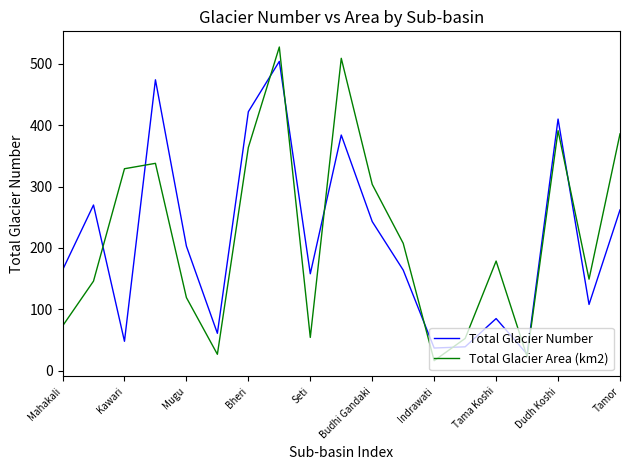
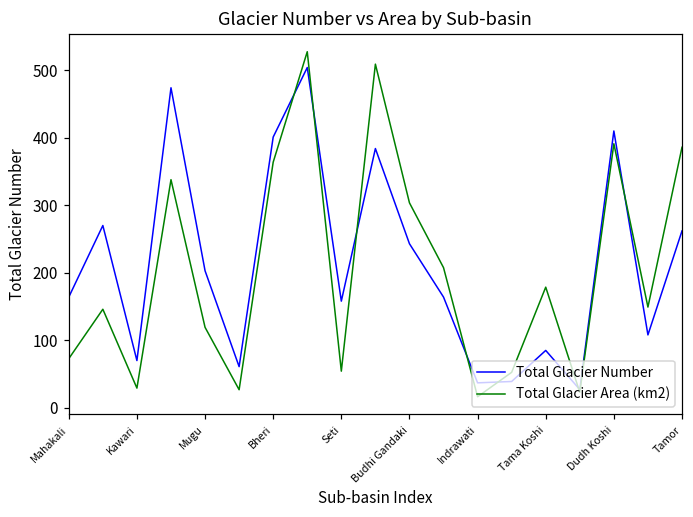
  {
    "Total Glacier Number": {
      "Mahakali": 160,
-     "Kawari": 50,
+     "Kawari": 70,
      "Mugu": 200,
-     "Bheri": 420,
+     "Bheri": 400,
      "Seti": 160,
      "Budhi Gandaki": 240,
      "Tama Koshi": 90,
      "Dudh Koshi": 410,
      "Tamor": 260
    },
    "Total Glacier Area (km2)": {
      "Mahakali": 70,
-     "Kawari": 330,
+     "Kawari": 30,
      "Mugu": 120,
      "Bheri": 360,
      "Seti": 50,
      "Budhi Gandaki": 300,
      "Tama Koshi": 180,
      "Dudh Koshi": 390,
      "Tamor": 390
    }
  }
